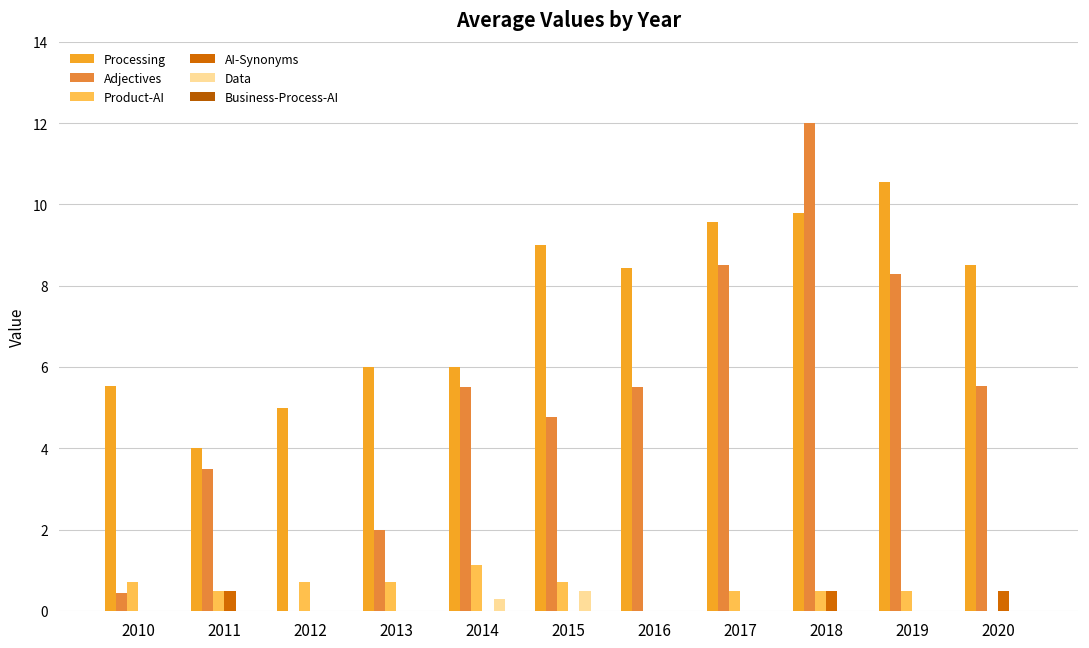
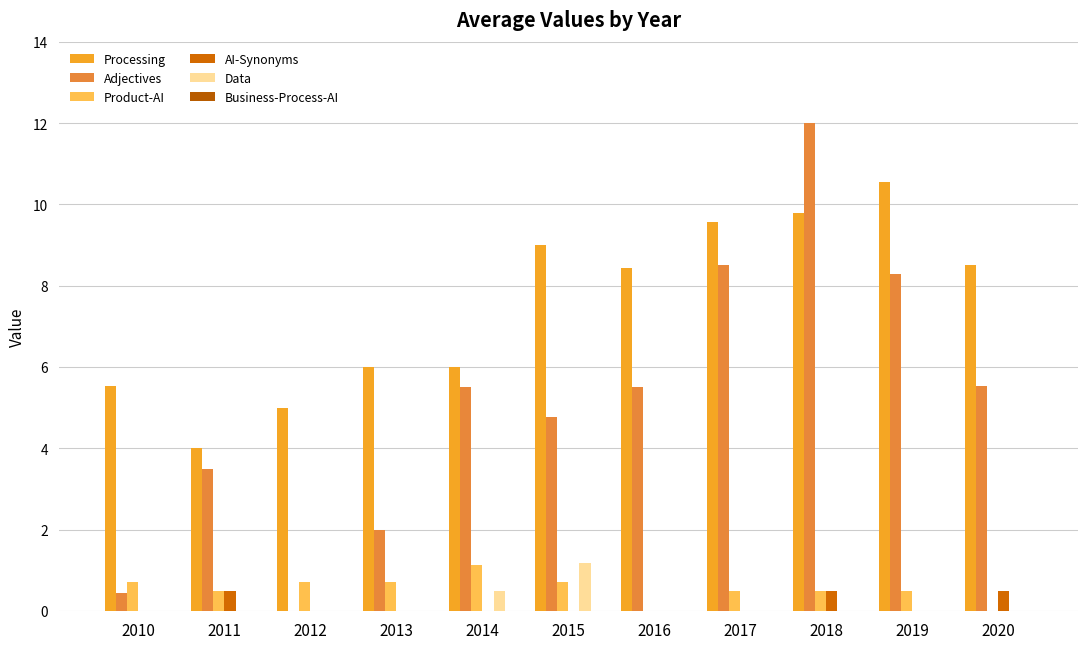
  {
    "Data": {
      "2010": 0.0,
      "2011": 0.0,
      "2012": 0.0,
      "2013": 0.0,
-     "2014": 0.3,
-     "2015": 0.5,
+     "2014": 0.5,
+     "2015": 1.2,
      "2016": 0.0,
      "2017": 0.0,
      "2018": 0.0,
      "2019": 0.0,
      "2020": 0.0
    }
  }
